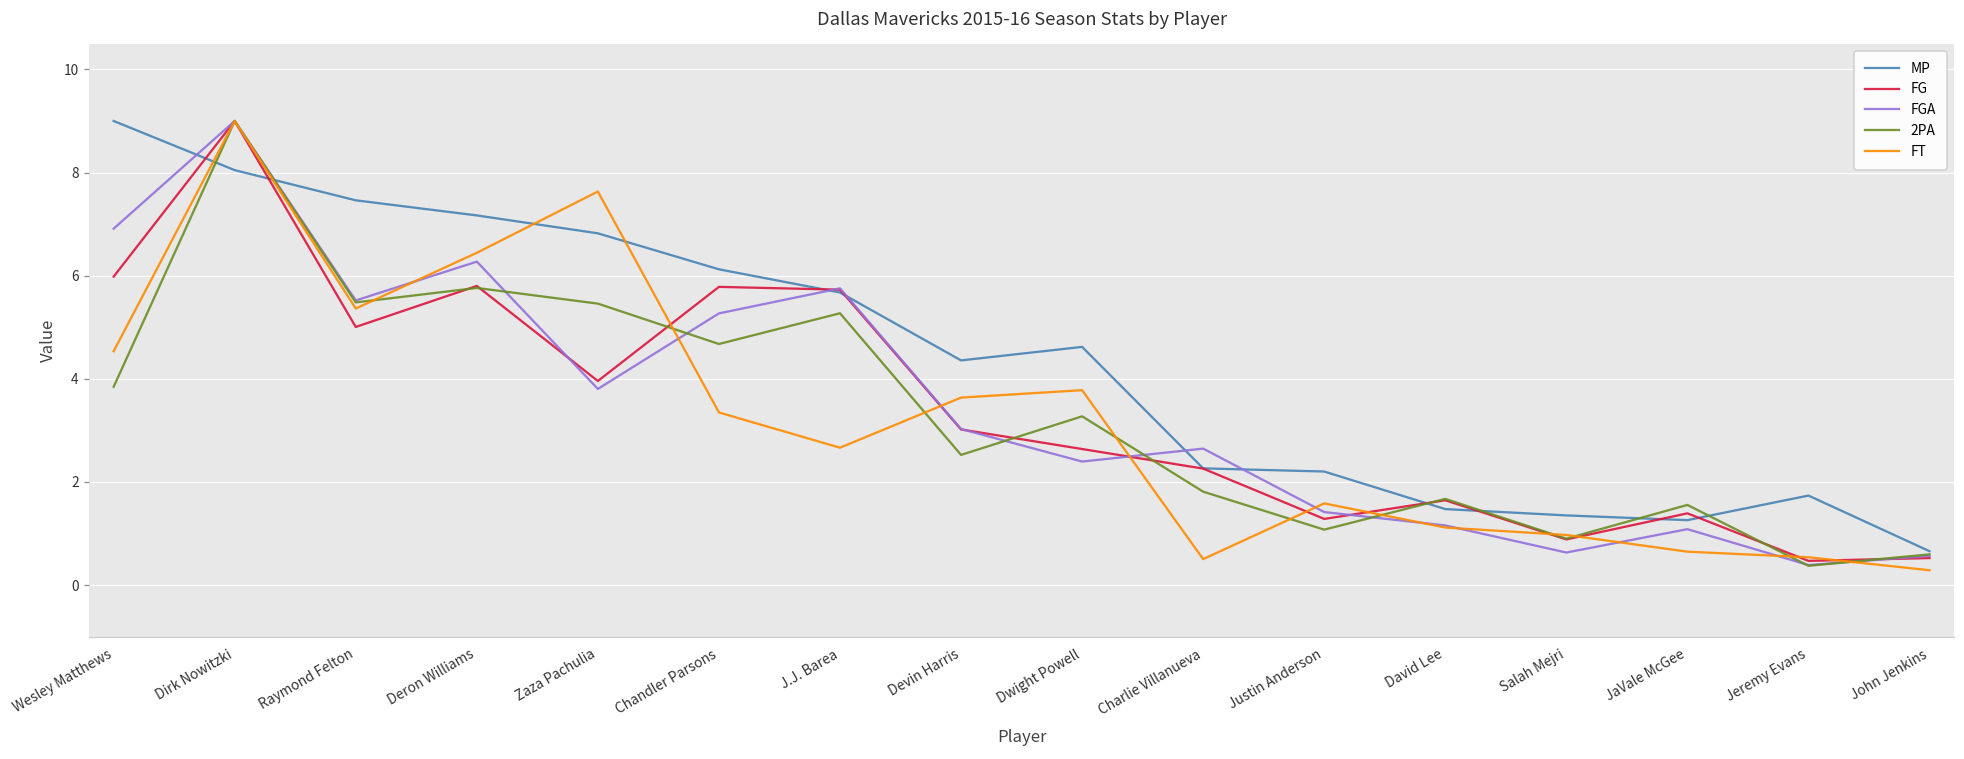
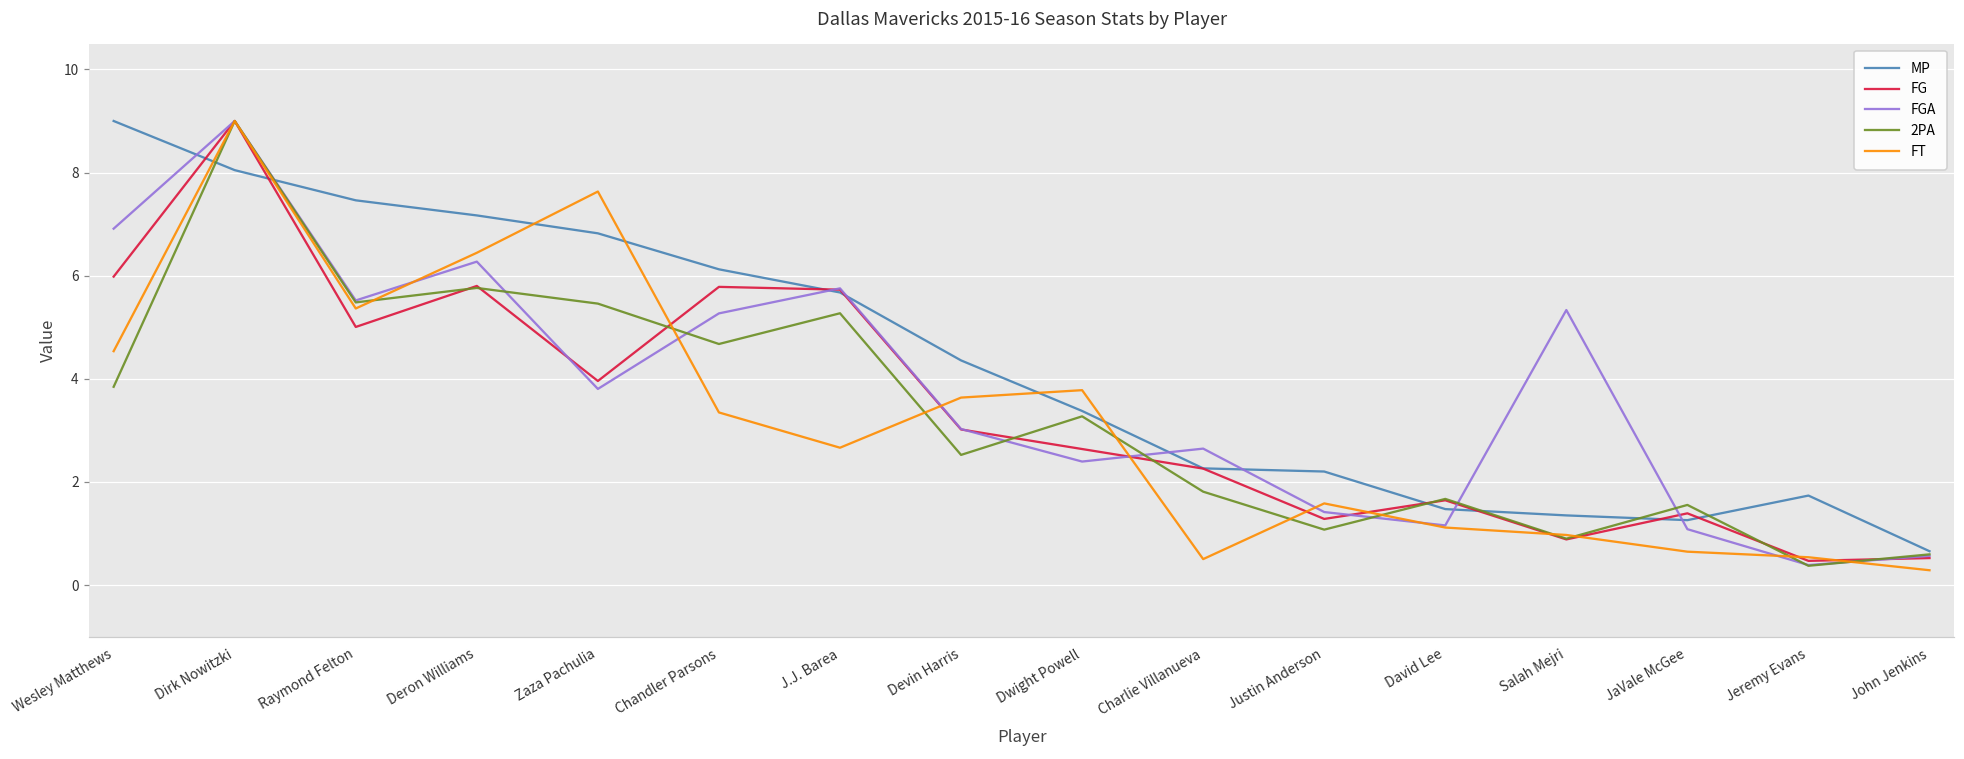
  {
    "MP": {
      "Wesley Matthews": 9.0,
      "Dirk Nowitzki": 8.0,
      "Raymond Felton": 7.5,
      "Deron Williams": 7.2,
      "Zaza Pachulia": 6.8,
      "Chandler Parsons": 6.1,
      "J.J. Barea": 5.7,
      "Devin Harris": 4.4,
-     "Dwight Powell": 4.6,
+     "Dwight Powell": 3.4,
      "Justin Anderson": 2.2,
      "David Lee": 1.5,
      "Salah Mejri": 1.4,
      "JaVale McGee": 1.3,
      "Jeremy Evans": 1.7,
      "John Jenkins": 0.7
    },
    "FG": {
      "Wesley Matthews": 6.0,
      "Raymond Felton": 5.0,
      "Zaza Pachulia": 4.0,
      "Chandler Parsons": 5.8,
      "Dwight Powell": 2.6,
      "Justin Anderson": 1.3,
      "JaVale McGee": 1.4,
      "Jeremy Evans": 0.5
    },
    "FGA": {
      "Wesley Matthews": 6.9,
      "Deron Williams": 6.3,
      "Zaza Pachulia": 3.8,
      "Chandler Parsons": 5.3,
      "Dwight Powell": 2.4,
      "Charlie Villanueva": 2.6,
      "Justin Anderson": 1.4,
-     "Salah Mejri": 0.6,
+     "Salah Mejri": 5.3,
      "JaVale McGee": 1.1
    },
    "2PA": {
      "Wesley Matthews": 3.8,
      "Zaza Pachulia": 5.5,
      "Chandler Parsons": 4.7,
      "J.J. Barea": 5.3,
      "Devin Harris": 2.5,
      "Dwight Powell": 3.3,
      "Charlie Villanueva": 1.8,
      "Justin Anderson": 1.1,
      "JaVale McGee": 1.6
    },
    "FT": {
      "Wesley Matthews": 4.5,
      "Raymond Felton": 5.4,
      "Deron Williams": 6.4,
      "Zaza Pachulia": 7.6,
      "Chandler Parsons": 3.3,
      "J.J. Barea": 2.7,
      "Devin Harris": 3.6,
      "Dwight Powell": 3.8,
      "Charlie Villanueva": 0.5,
      "Justin Anderson": 1.6,
      "Salah Mejri": 1.0,
      "JaVale McGee": 0.6,
      "Jeremy Evans": 0.5,
      "John Jenkins": 0.3
    }
  }
